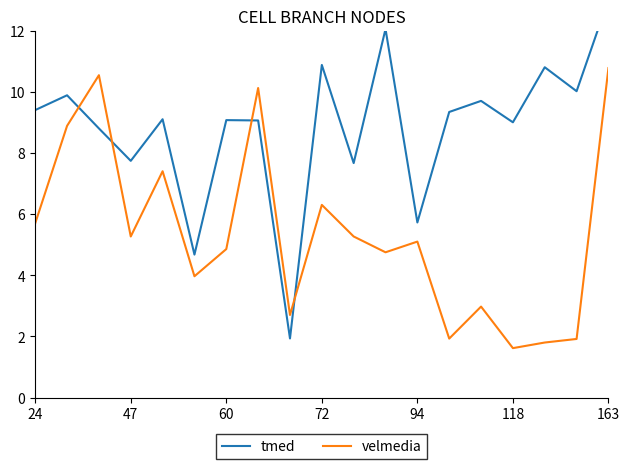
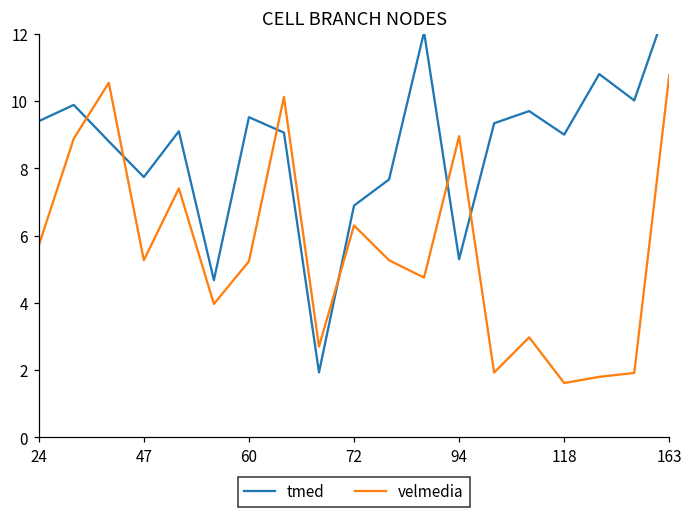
  {
    "tmed": {
      "24": 9.4,
      "47": 7.7,
-     "60": 9.1,
-     "72": 10.9,
-     "94": 5.7,
+     "60": 9.5,
+     "72": 6.9,
+     "94": 5.3,
      "118": 9.0
    },
    "velmedia": {
      "24": 5.7,
      "47": 5.3,
-     "60": 4.9,
+     "60": 5.2,
      "72": 6.3,
-     "94": 5.1,
+     "94": 9.0,
      "118": 1.6,
      "163": 10.8
    }
  }
